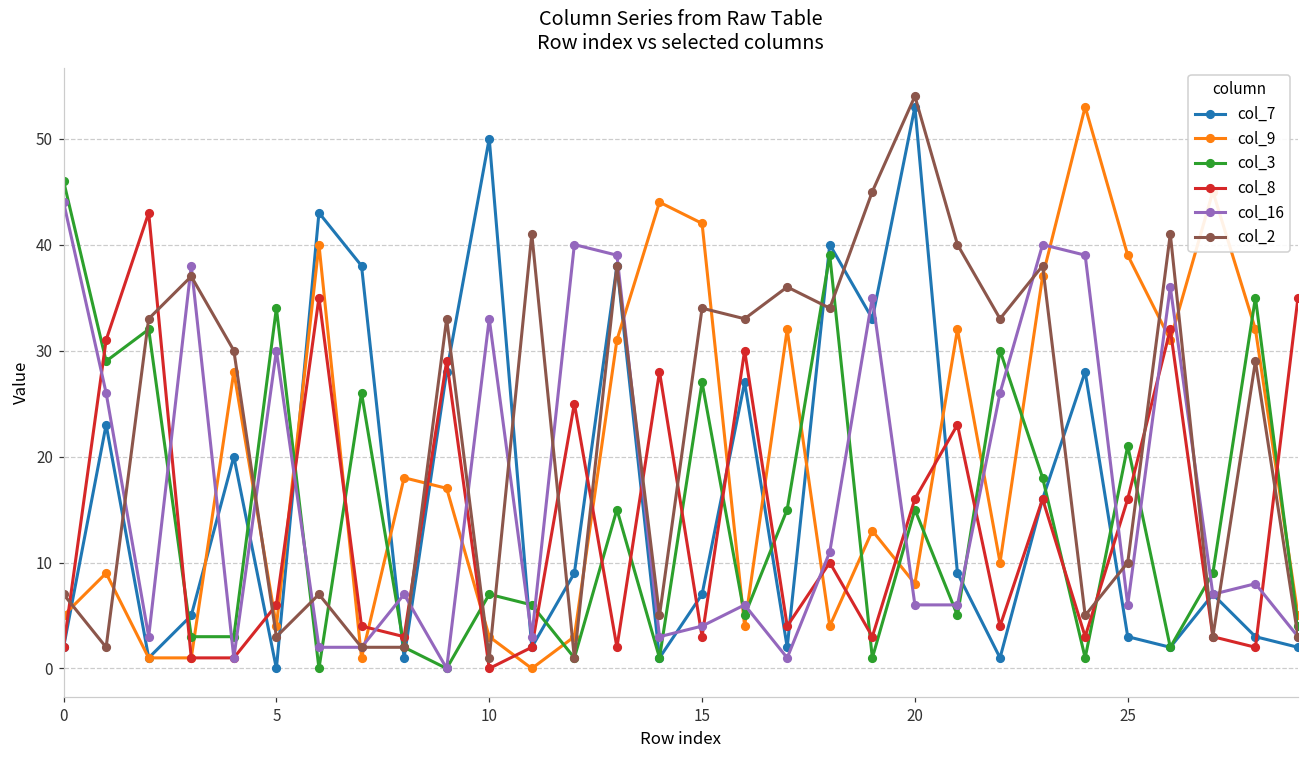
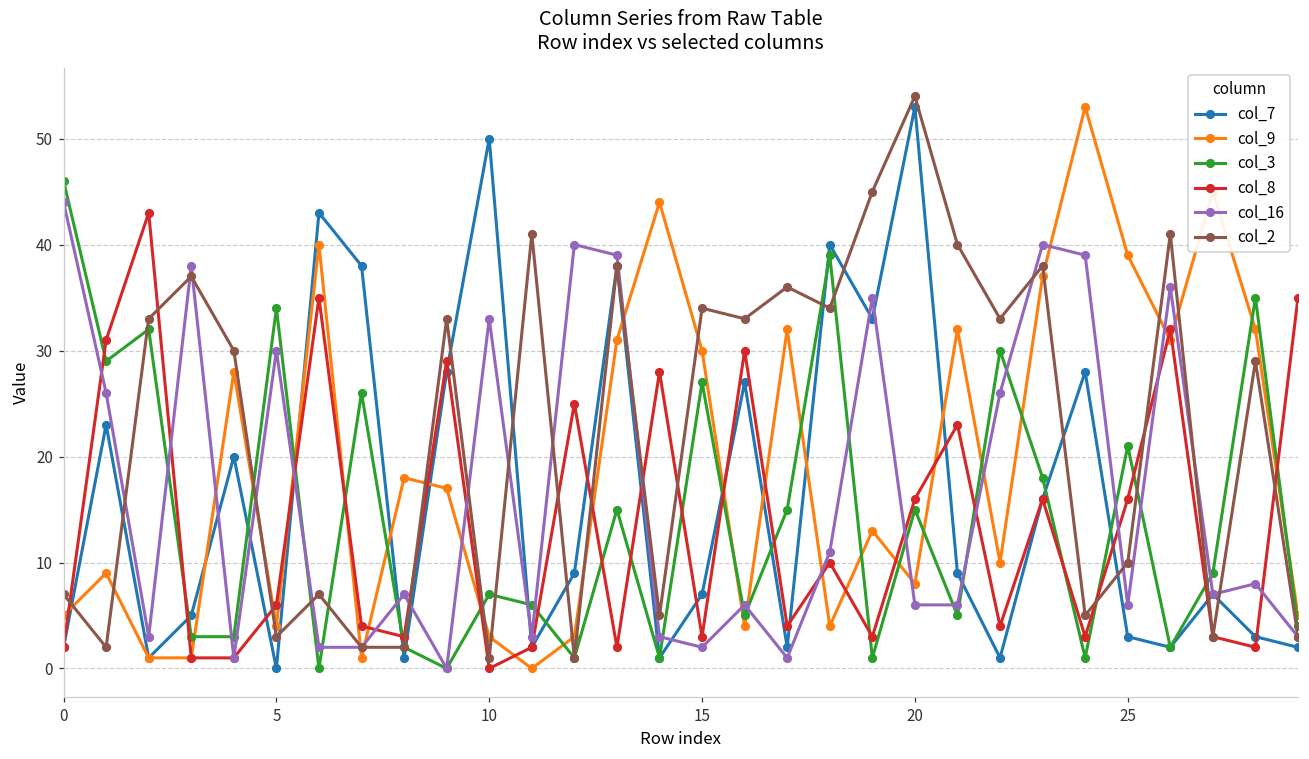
  {
    "col_7": {
      "5": 0,
      "10": 50,
      "15": 7,
      "20": 53,
      "25": 3
    },
    "col_9": {
      "0": 5,
      "5": 4,
      "10": 3,
-     "15": 42,
+     "15": 30,
      "20": 8,
      "25": 39
    },
    "col_3": {
      "0": 46,
      "5": 34,
      "10": 7,
      "15": 27,
      "20": 15,
      "25": 21
    },
    "col_8": {
      "5": 6,
      "10": 0,
      "15": 3,
      "20": 16,
      "25": 16
    },
    "col_16": {
      "0": 44,
      "5": 30,
      "10": 33,
-     "15": 4,
+     "15": 2,
      "20": 6,
      "25": 6
    },
    "col_2": {
      "0": 7,
      "5": 3,
      "10": 1,
      "15": 34,
      "20": 54,
      "25": 10
    }
  }
